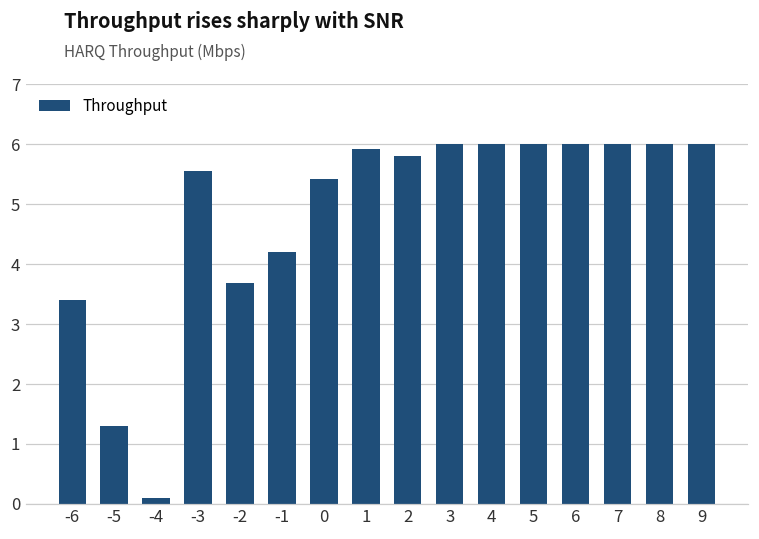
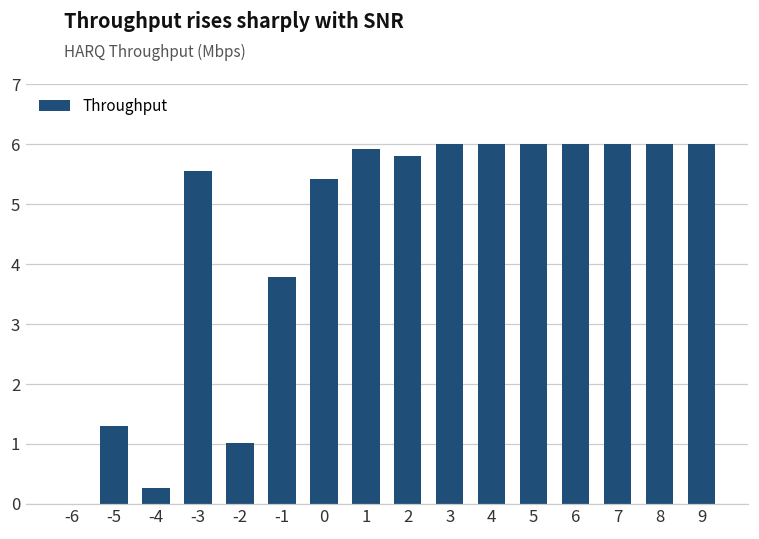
  {
-   "-6": 3.4,
+   "-6": 0.0,
    "-5": 1.3,
-   "-4": 0.1,
+   "-4": 0.3,
    "-3": 5.5,
-   "-2": 3.7,
-   "-1": 4.2,
+   "-2": 1.0,
+   "-1": 3.8,
    "0": 5.4,
    "1": 5.9,
    "2": 5.8,
    "3": 6.0,
    "4": 6.0,
    "5": 6.0,
    "6": 6.0,
    "7": 6.0,
    "8": 6.0,
    "9": 6.0
  }
